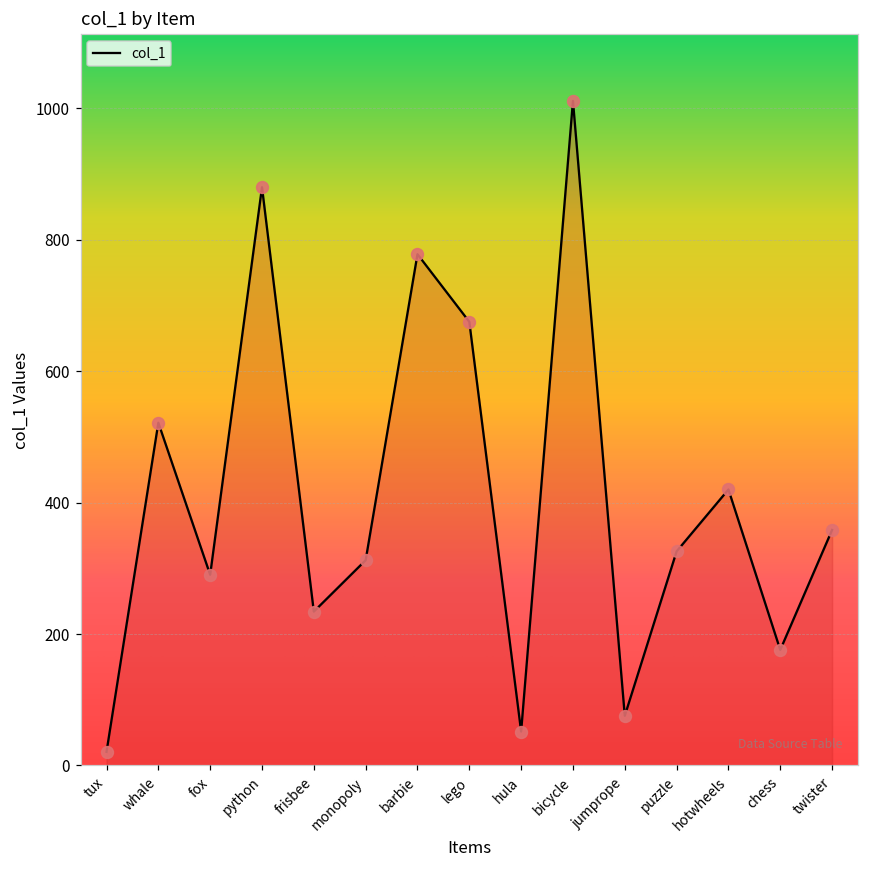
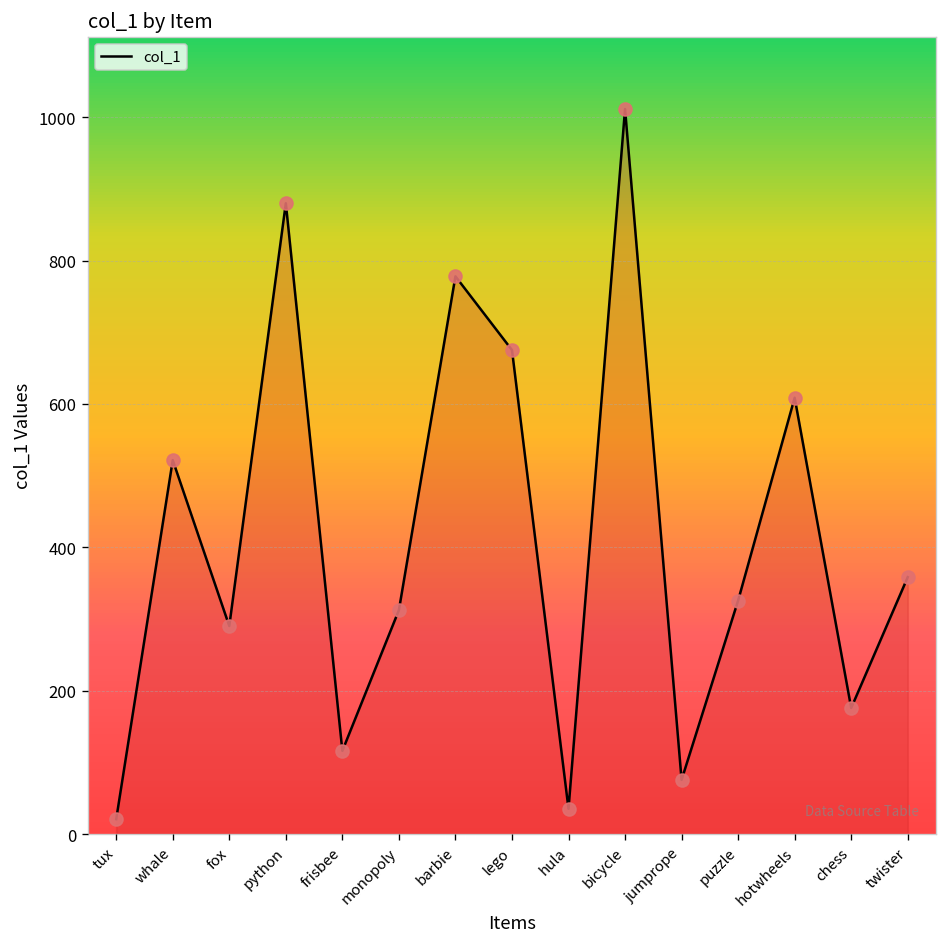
  {
    "tux": 20,
    "whale": 520,
    "fox": 290,
    "python": 880,
-   "frisbee": 230,
+   "frisbee": 120,
    "monopoly": 310,
    "barbie": 780,
    "lego": 680,
-   "hula": 50,
+   "hula": 40,
    "bicycle": 1010,
    "jumprope": 80,
    "puzzle": 330,
-   "hotwheels": 420,
+   "hotwheels": 610,
    "chess": 180,
    "twister": 360
  }
